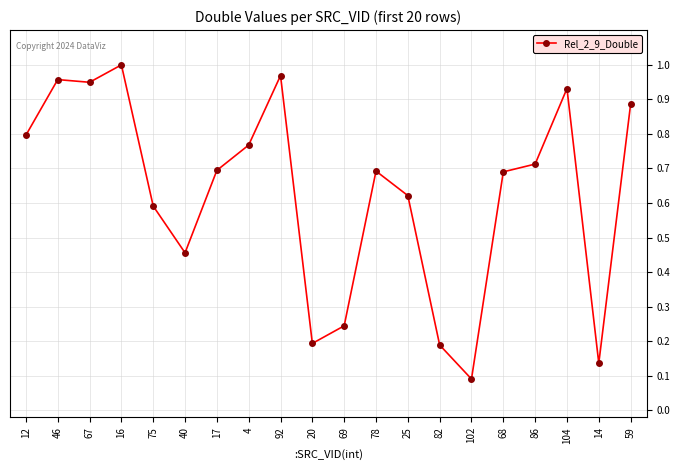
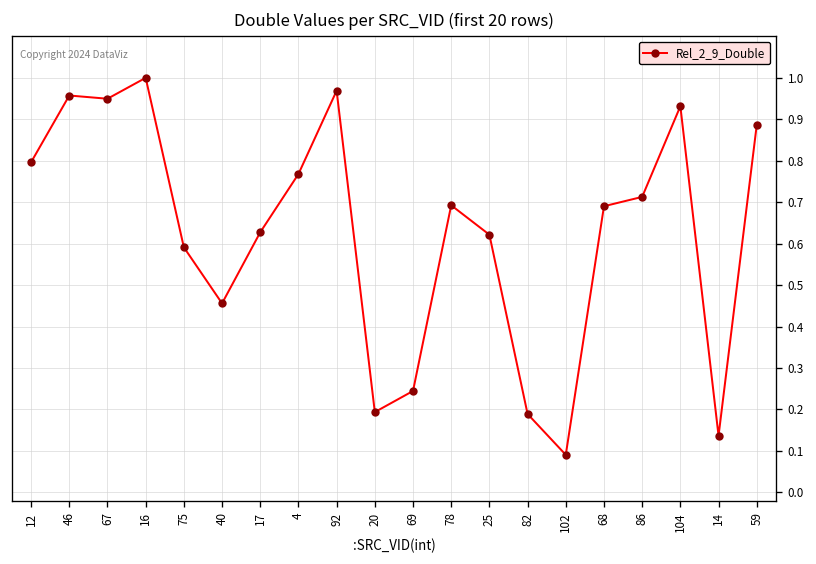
  {
    "12": 0.80,
    "46": 0.96,
    "67": 0.95,
    "75": 0.59,
    "40": 0.46,
-   "17": 0.69,
+   "17": 0.63,
    "4": 0.77,
    "92": 0.97,
    "20": 0.19,
    "69": 0.24,
    "78": 0.69,
    "25": 0.62,
    "82": 0.19,
    "102": 0.09,
    "68": 0.69,
    "86": 0.71,
    "104": 0.93,
    "14": 0.14,
    "59": 0.89
  }
